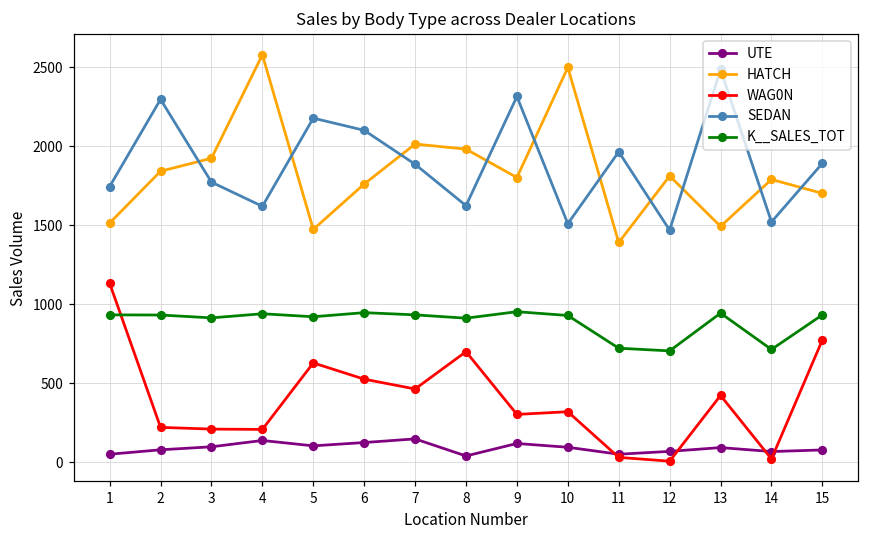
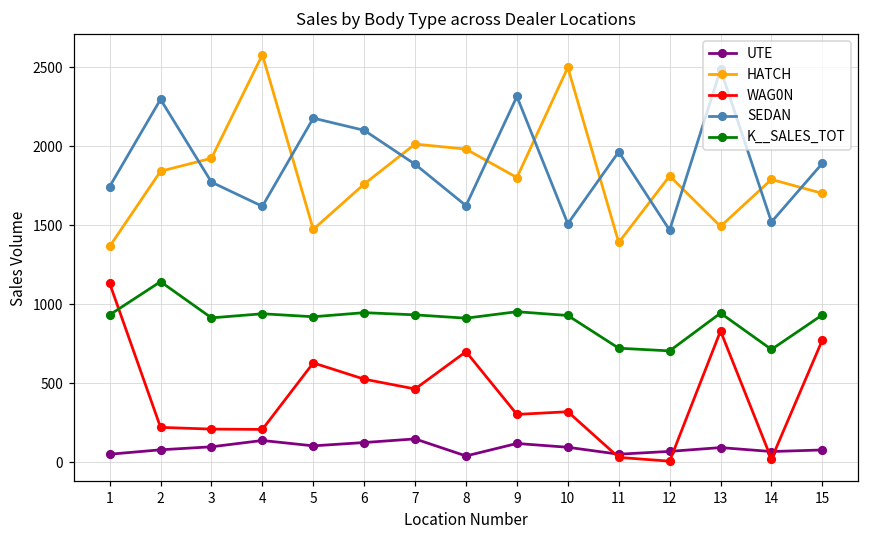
  {
    "UTE": {
      "1": 50,
      "2": 80,
      "3": 100,
      "4": 140,
      "5": 100,
      "6": 120,
      "7": 150,
      "8": 40,
      "9": 120,
      "10": 90,
      "11": 50,
      "12": 70,
      "13": 90,
      "14": 70,
      "15": 80
    },
    "HATCH": {
-     "1": 1510,
+     "1": 1370,
      "2": 1840,
      "3": 1920,
      "4": 2580,
      "5": 1470,
      "6": 1760,
      "7": 2010,
      "8": 1980,
      "9": 1800,
      "10": 2500,
      "11": 1390,
      "12": 1810,
      "13": 1490,
      "14": 1790,
      "15": 1700
    },
    "WAG0N": {
      "1": 1130,
      "2": 220,
      "3": 210,
      "4": 210,
      "5": 630,
      "6": 530,
      "7": 460,
      "8": 700,
      "9": 300,
      "10": 320,
      "11": 30,
      "12": 10,
-     "13": 420,
+     "13": 830,
      "14": 20,
      "15": 770
    },
    "SEDAN": {
      "1": 1740,
      "2": 2300,
      "3": 1770,
      "4": 1620,
      "5": 2180,
      "6": 2100,
      "7": 1890,
      "8": 1620,
      "9": 2310,
      "10": 1510,
      "11": 1960,
      "12": 1470,
      "14": 1520,
      "15": 1890
    },
    "K__SALES_TOT": {
      "1": 930,
-     "2": 930,
+     "2": 1140,
      "3": 910,
      "4": 940,
      "5": 920,
      "6": 950,
      "7": 930,
      "8": 910,
      "9": 950,
      "10": 930,
      "11": 720,
      "12": 700,
      "13": 940,
      "14": 710,
      "15": 930
    }
  }
